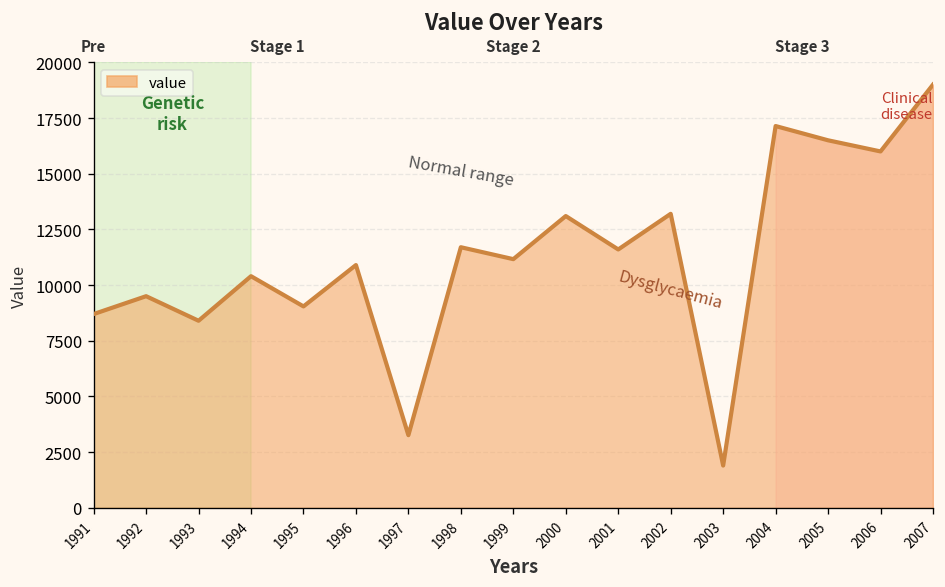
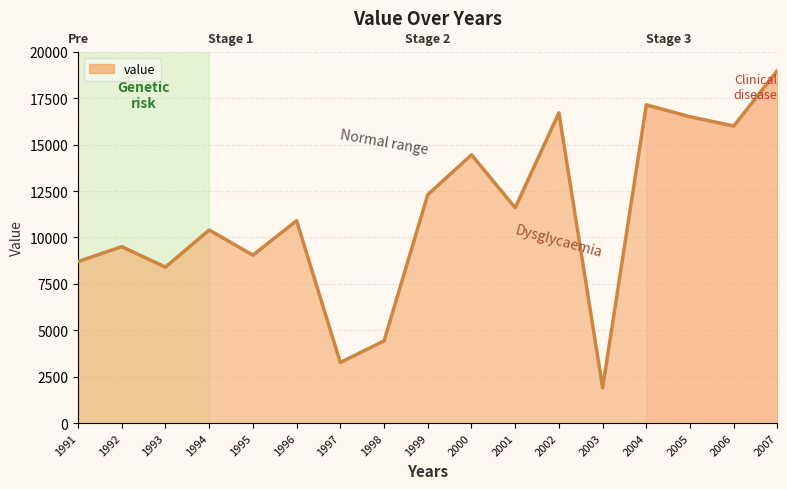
  {
    "value": {
      "1991": 8700,
      "1992": 9500,
      "1993": 8400,
      "1994": 10400,
      "1995": 9000,
      "1996": 10900,
      "1997": 3300,
-     "1998": 11700,
-     "1999": 11200,
-     "2000": 13100,
+     "1998": 4400,
+     "1999": 12300,
+     "2000": 14500,
      "2001": 11600,
-     "2002": 13200,
+     "2002": 16700,
      "2003": 1900
    }
  }
